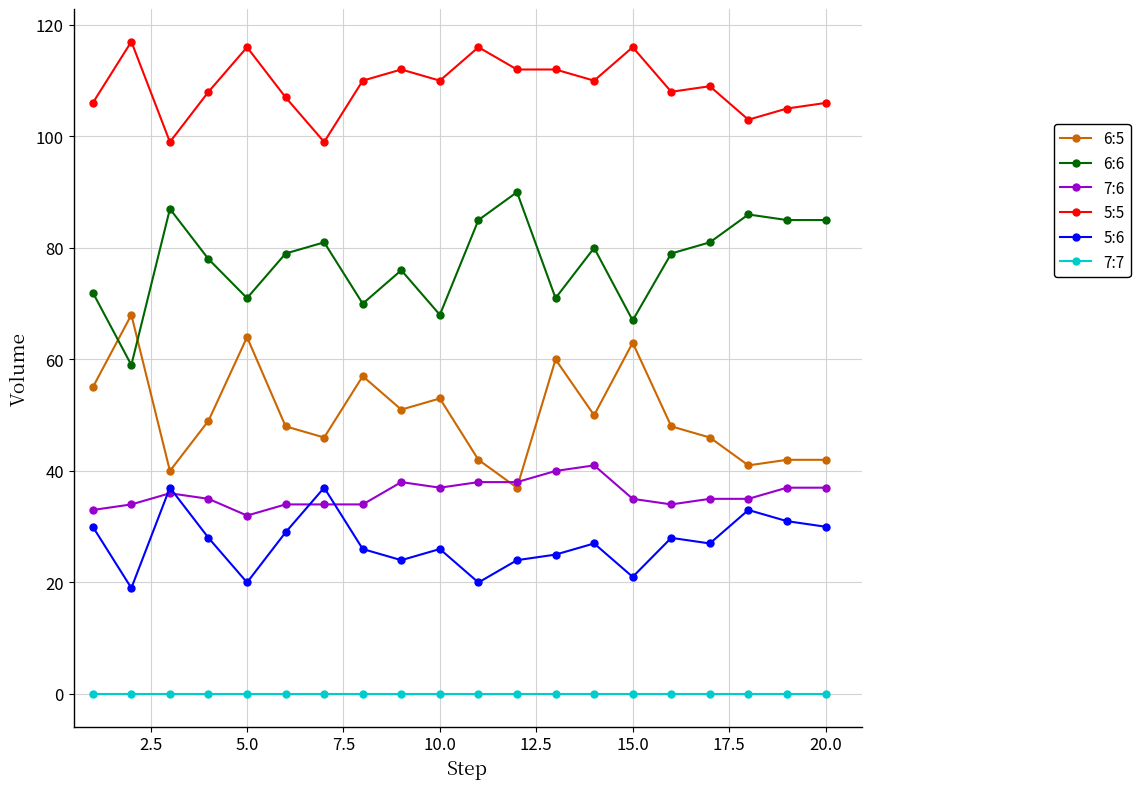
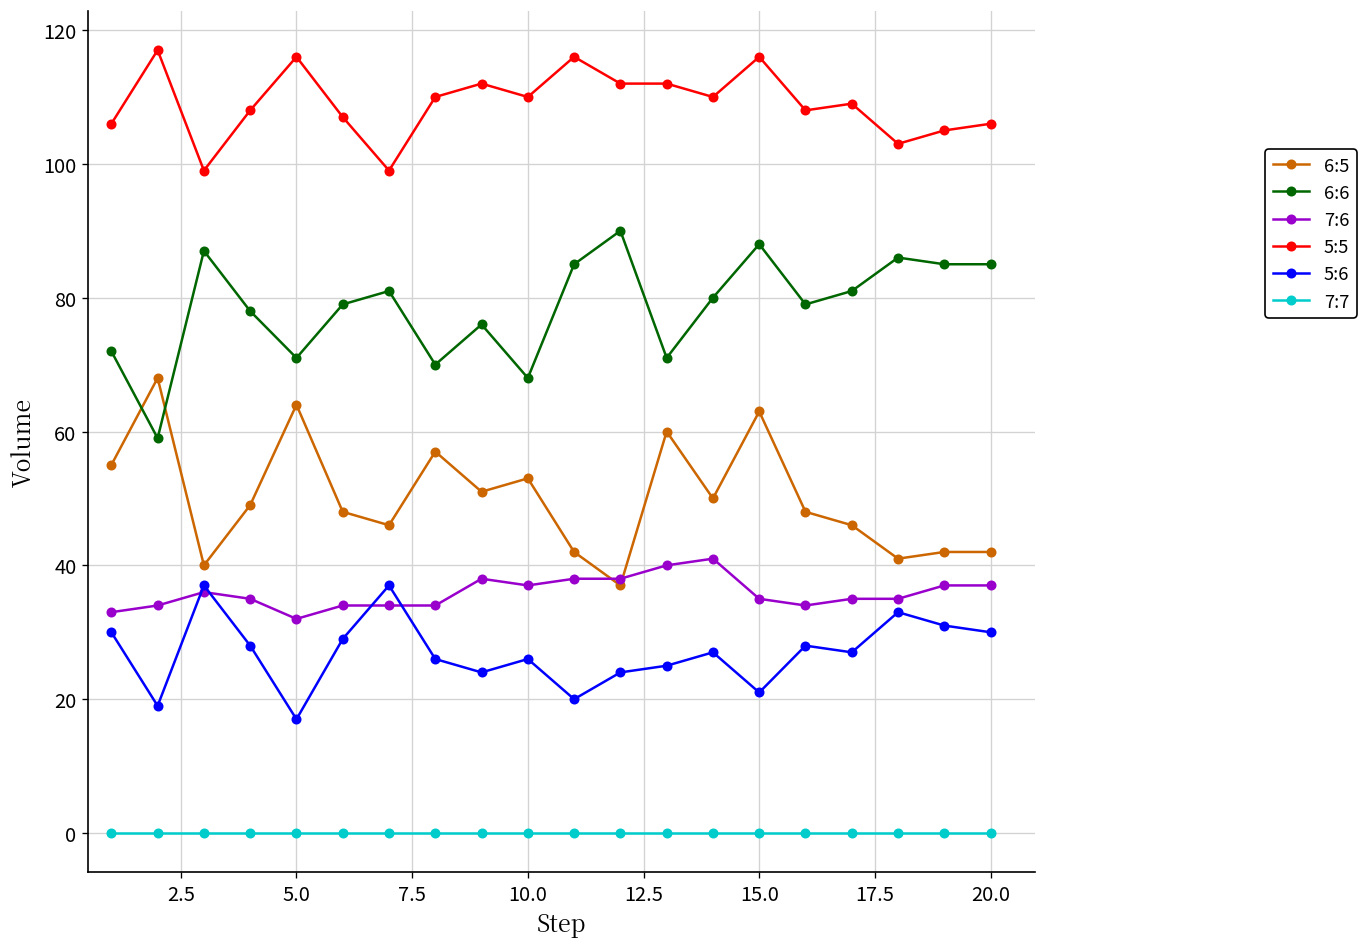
  {
    "6:5": {
      "5.0": 64,
      "10.0": 53,
      "15.0": 63,
      "20.0": 42
    },
    "6:6": {
      "5.0": 71,
      "10.0": 68,
-     "15.0": 67,
+     "15.0": 88,
      "20.0": 85
    },
    "7:6": {
      "5.0": 32,
      "10.0": 37,
      "15.0": 35,
      "20.0": 37
    },
    "5:5": {
      "5.0": 116,
      "10.0": 110,
      "15.0": 116,
      "20.0": 106
    },
    "5:6": {
-     "5.0": 20,
+     "5.0": 17,
      "10.0": 26,
      "15.0": 21,
      "20.0": 30
    },
    "7:7": {
      "5.0": 0,
      "10.0": 0,
      "15.0": 0,
      "20.0": 0
    }
  }
